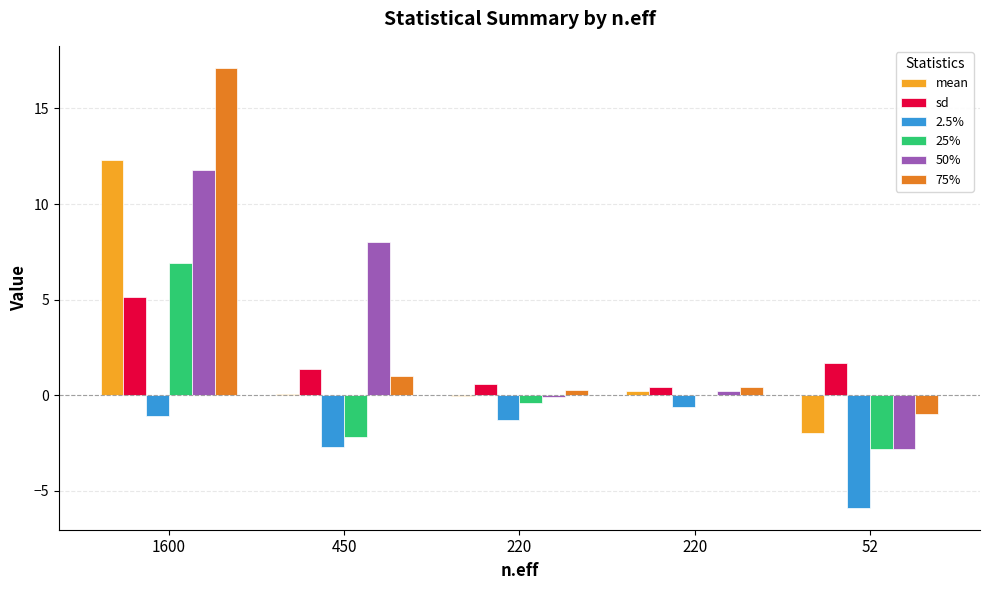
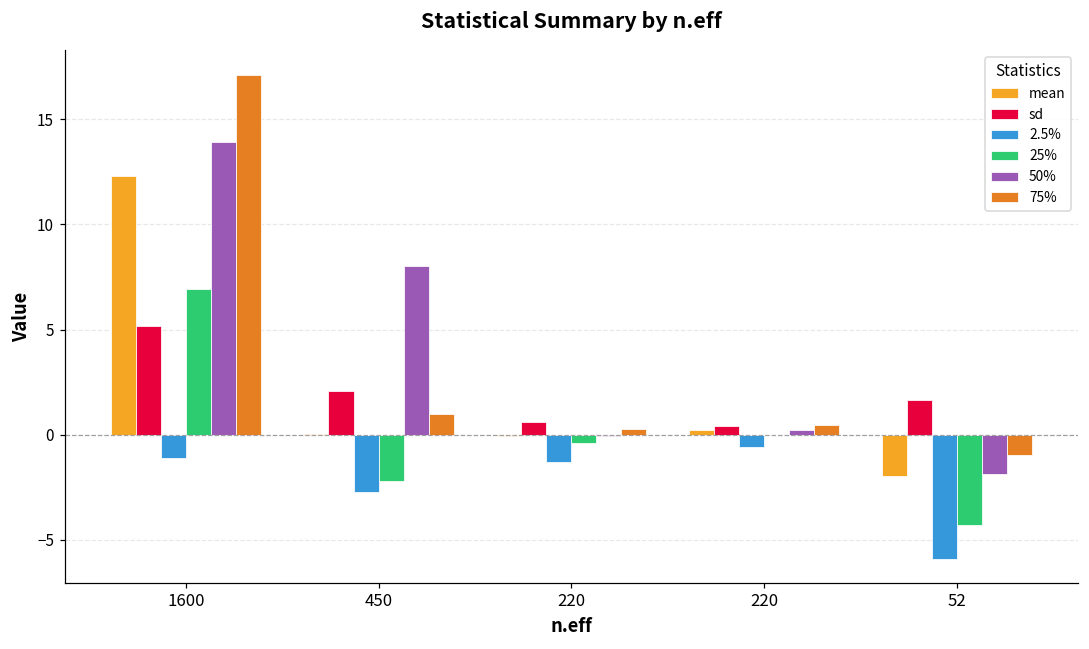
  {
    "sd": {
      "1600": 5.2,
-     "450": 1.4,
+     "450": 2.1,
      "52": 1.7
    },
    "2.5%": {
      "1600": -1.1,
      "450": -2.7,
      "52": -5.9
    },
    "25%": {
      "1600": 6.9,
      "450": -2.2,
-     "52": -2.8
+     "52": -4.3
    },
    "50%": {
-     "1600": 11.8,
+     "1600": 13.9,
      "450": 8.0,
-     "52": -2.8
+     "52": -1.9
    }
  }
